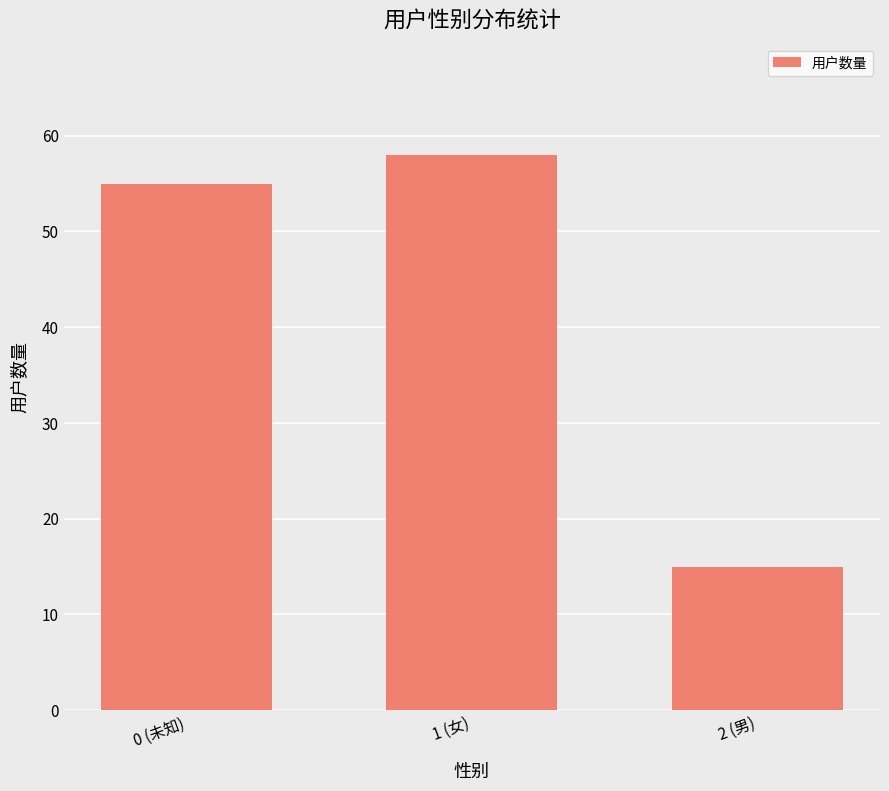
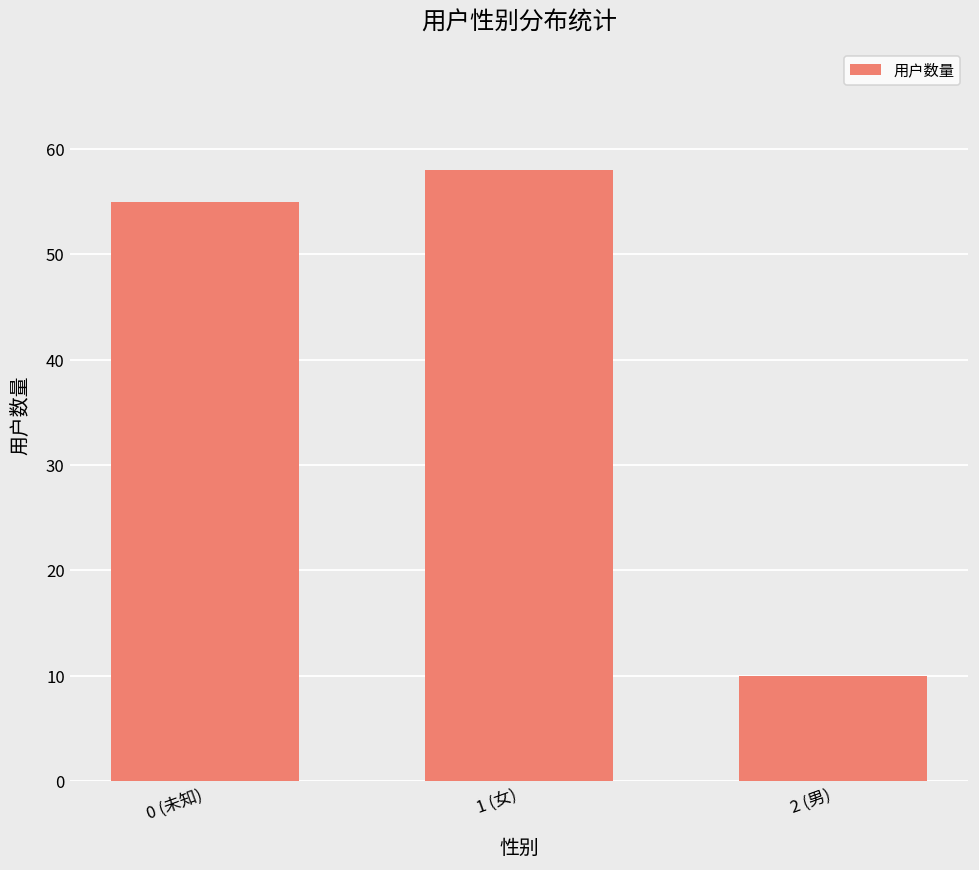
  {
    "0 (未知)": 55,
    "1 (女)": 58,
-   "2 (男)": 15
+   "2 (男)": 10
  }
